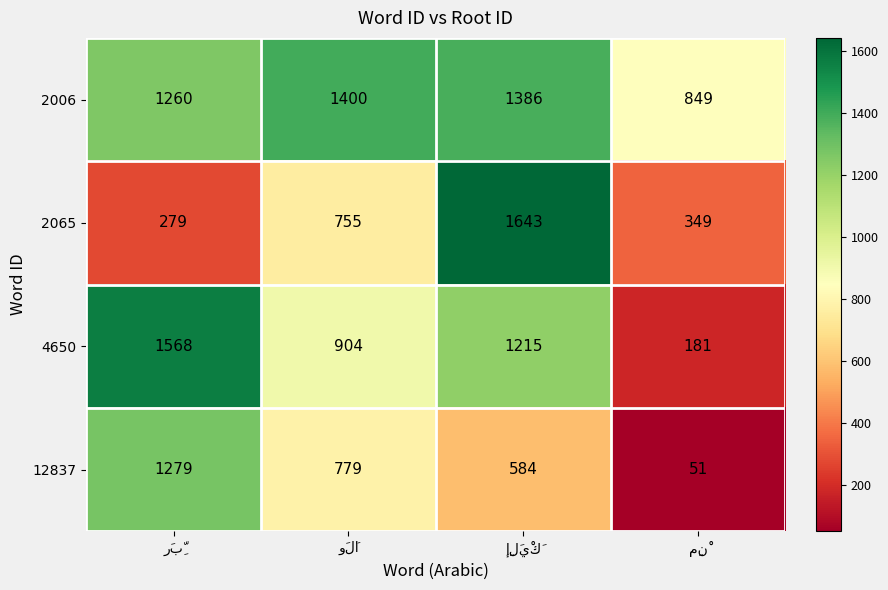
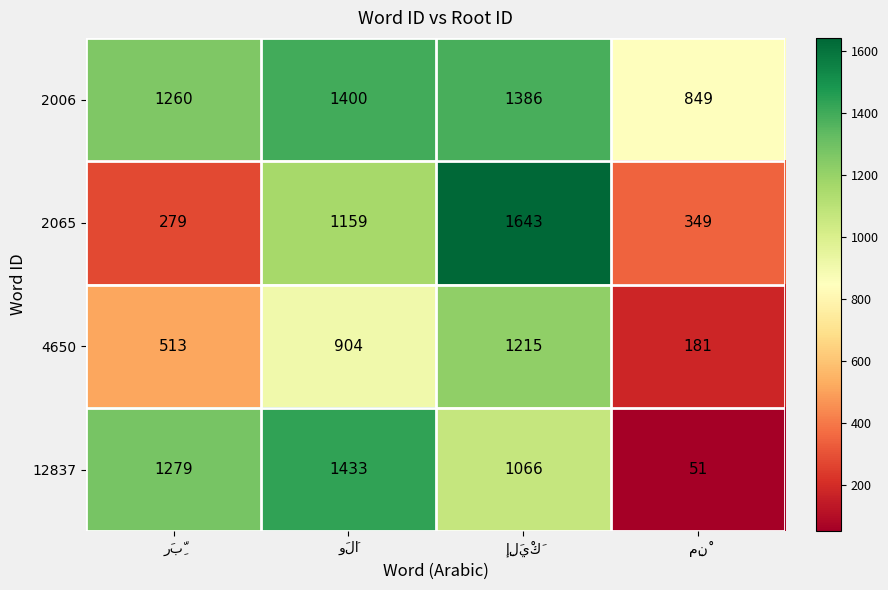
  {
    "2006": {
      "رَبِّ": 1260,
      "وَلَا": 1400,
      "إِلَيْكَ": 1386,
      "مِنْ": 849
    },
    "2065": {
      "رَبِّ": 279,
-     "وَلَا": 755,
+     "وَلَا": 1159,
      "إِلَيْكَ": 1643,
      "مِنْ": 349
    },
    "4650": {
-     "رَبِّ": 1568,
+     "رَبِّ": 513,
      "وَلَا": 904,
      "إِلَيْكَ": 1215,
      "مِنْ": 181
    },
    "12837": {
      "رَبِّ": 1279,
-     "وَلَا": 779,
-     "إِلَيْكَ": 584,
+     "وَلَا": 1433,
+     "إِلَيْكَ": 1066,
      "مِنْ": 51
    }
  }
